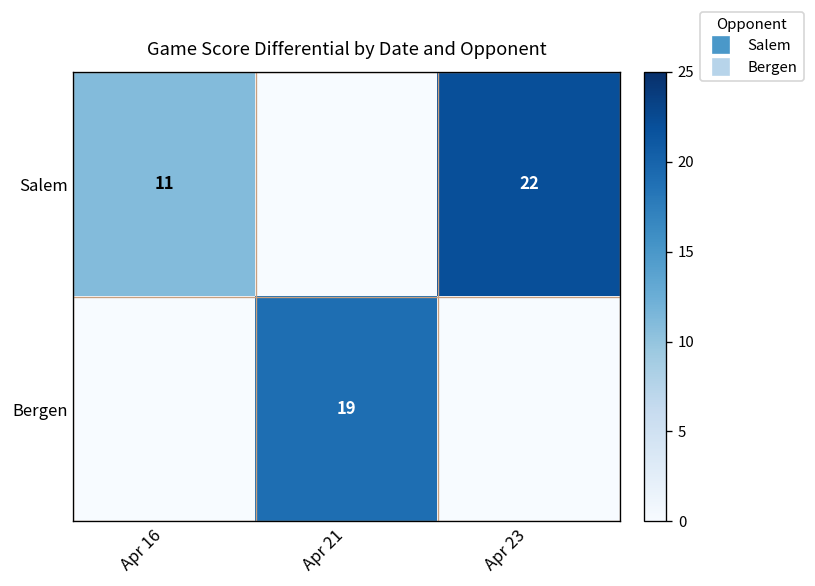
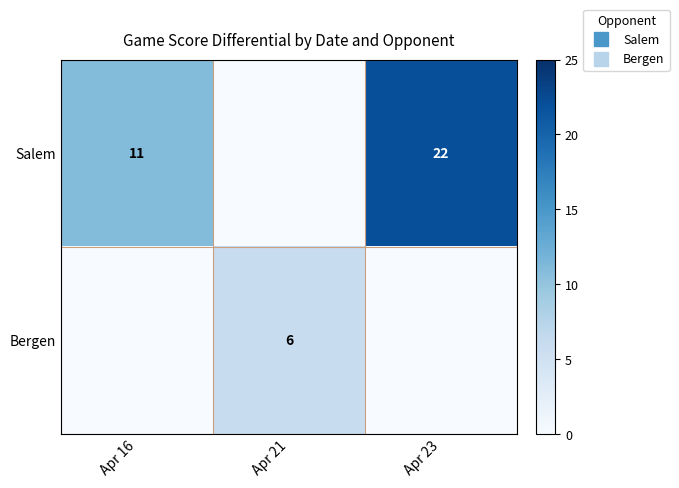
  {
    "Salem": {
      "Apr 16": 11,
      "Apr 23": 22
    },
    "Bergen": {
-     "Apr 21": 19
+     "Apr 21": 6
    }
  }
